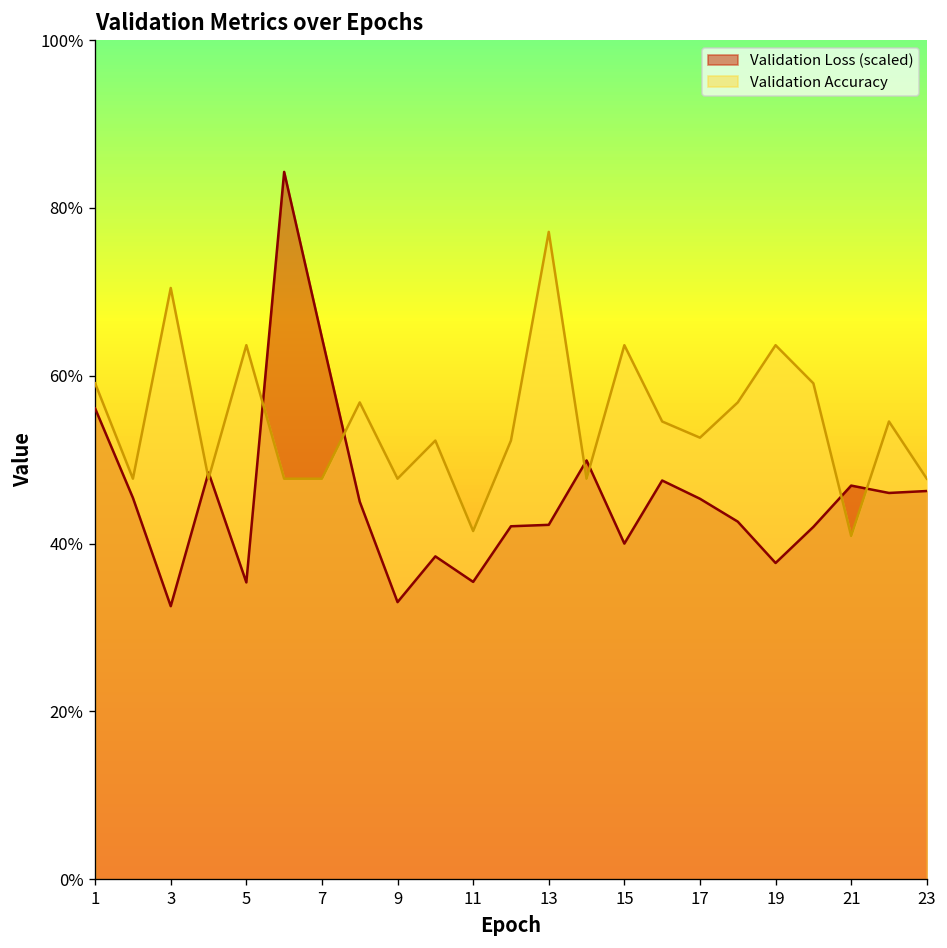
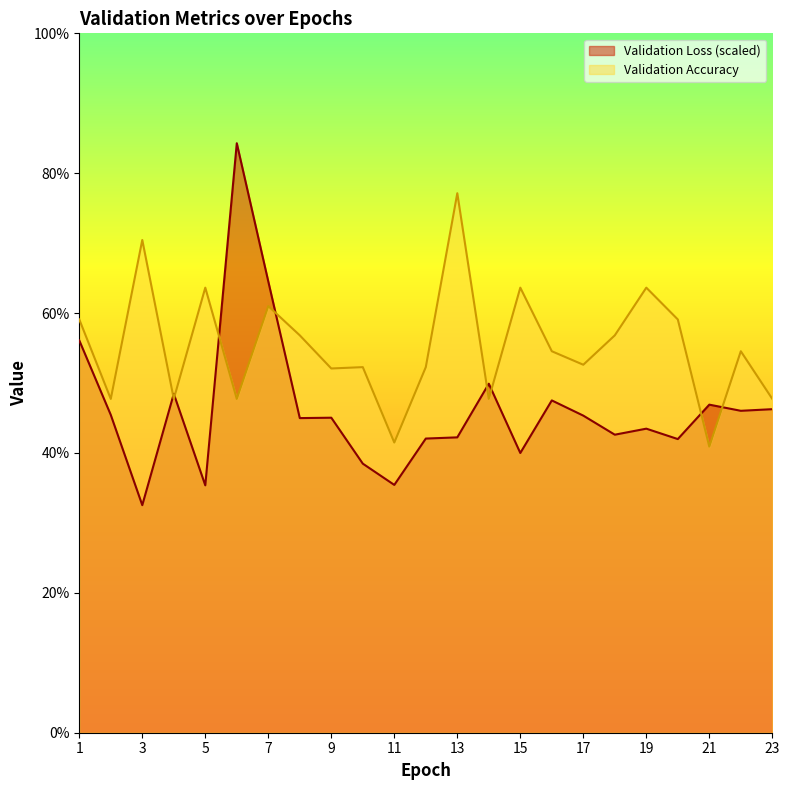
  {
    "Validation Loss (scaled)": {
      "1": "56%",
      "3": "33%",
      "5": "35%",
      "7": "65%",
-     "9": "33%",
+     "9": "45%",
      "11": "35%",
      "13": "42%",
      "15": "40%",
      "17": "45%",
-     "19": "38%",
+     "19": "43%",
      "21": "47%",
      "23": "46%"
    },
    "Validation Accuracy": {
      "1": "59%",
      "3": "70%",
      "5": "64%",
-     "7": "48%",
-     "9": "48%",
+     "7": "61%",
+     "9": "52%",
      "11": "41%",
      "13": "77%",
      "15": "64%",
      "17": "53%",
      "19": "64%",
      "21": "41%",
      "23": "48%"
    }
  }
